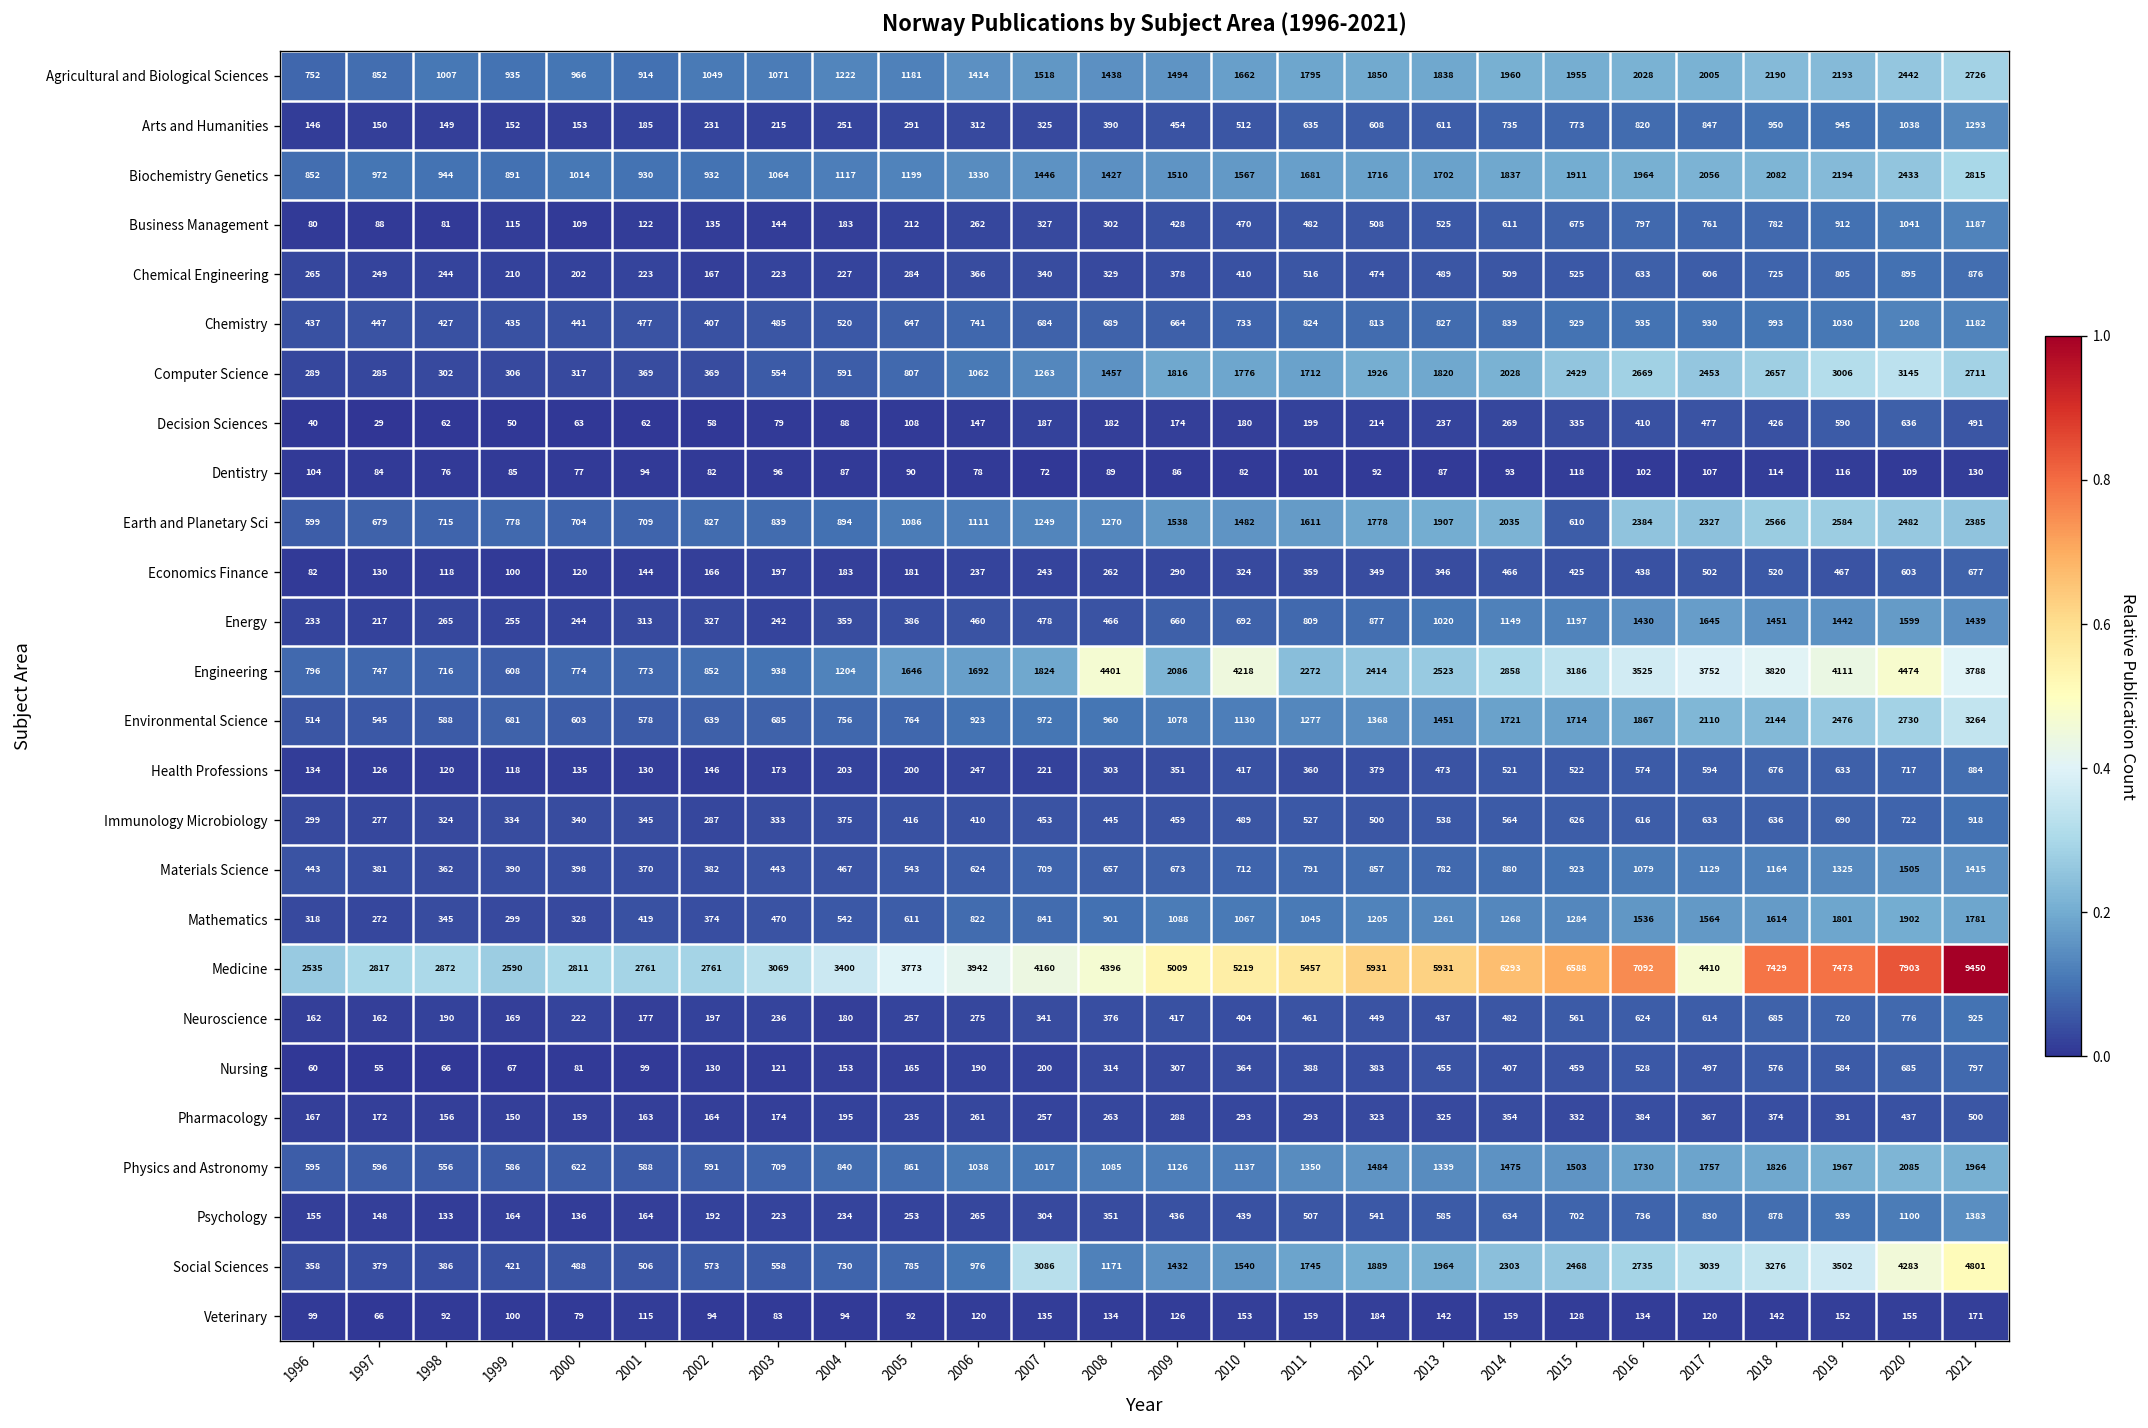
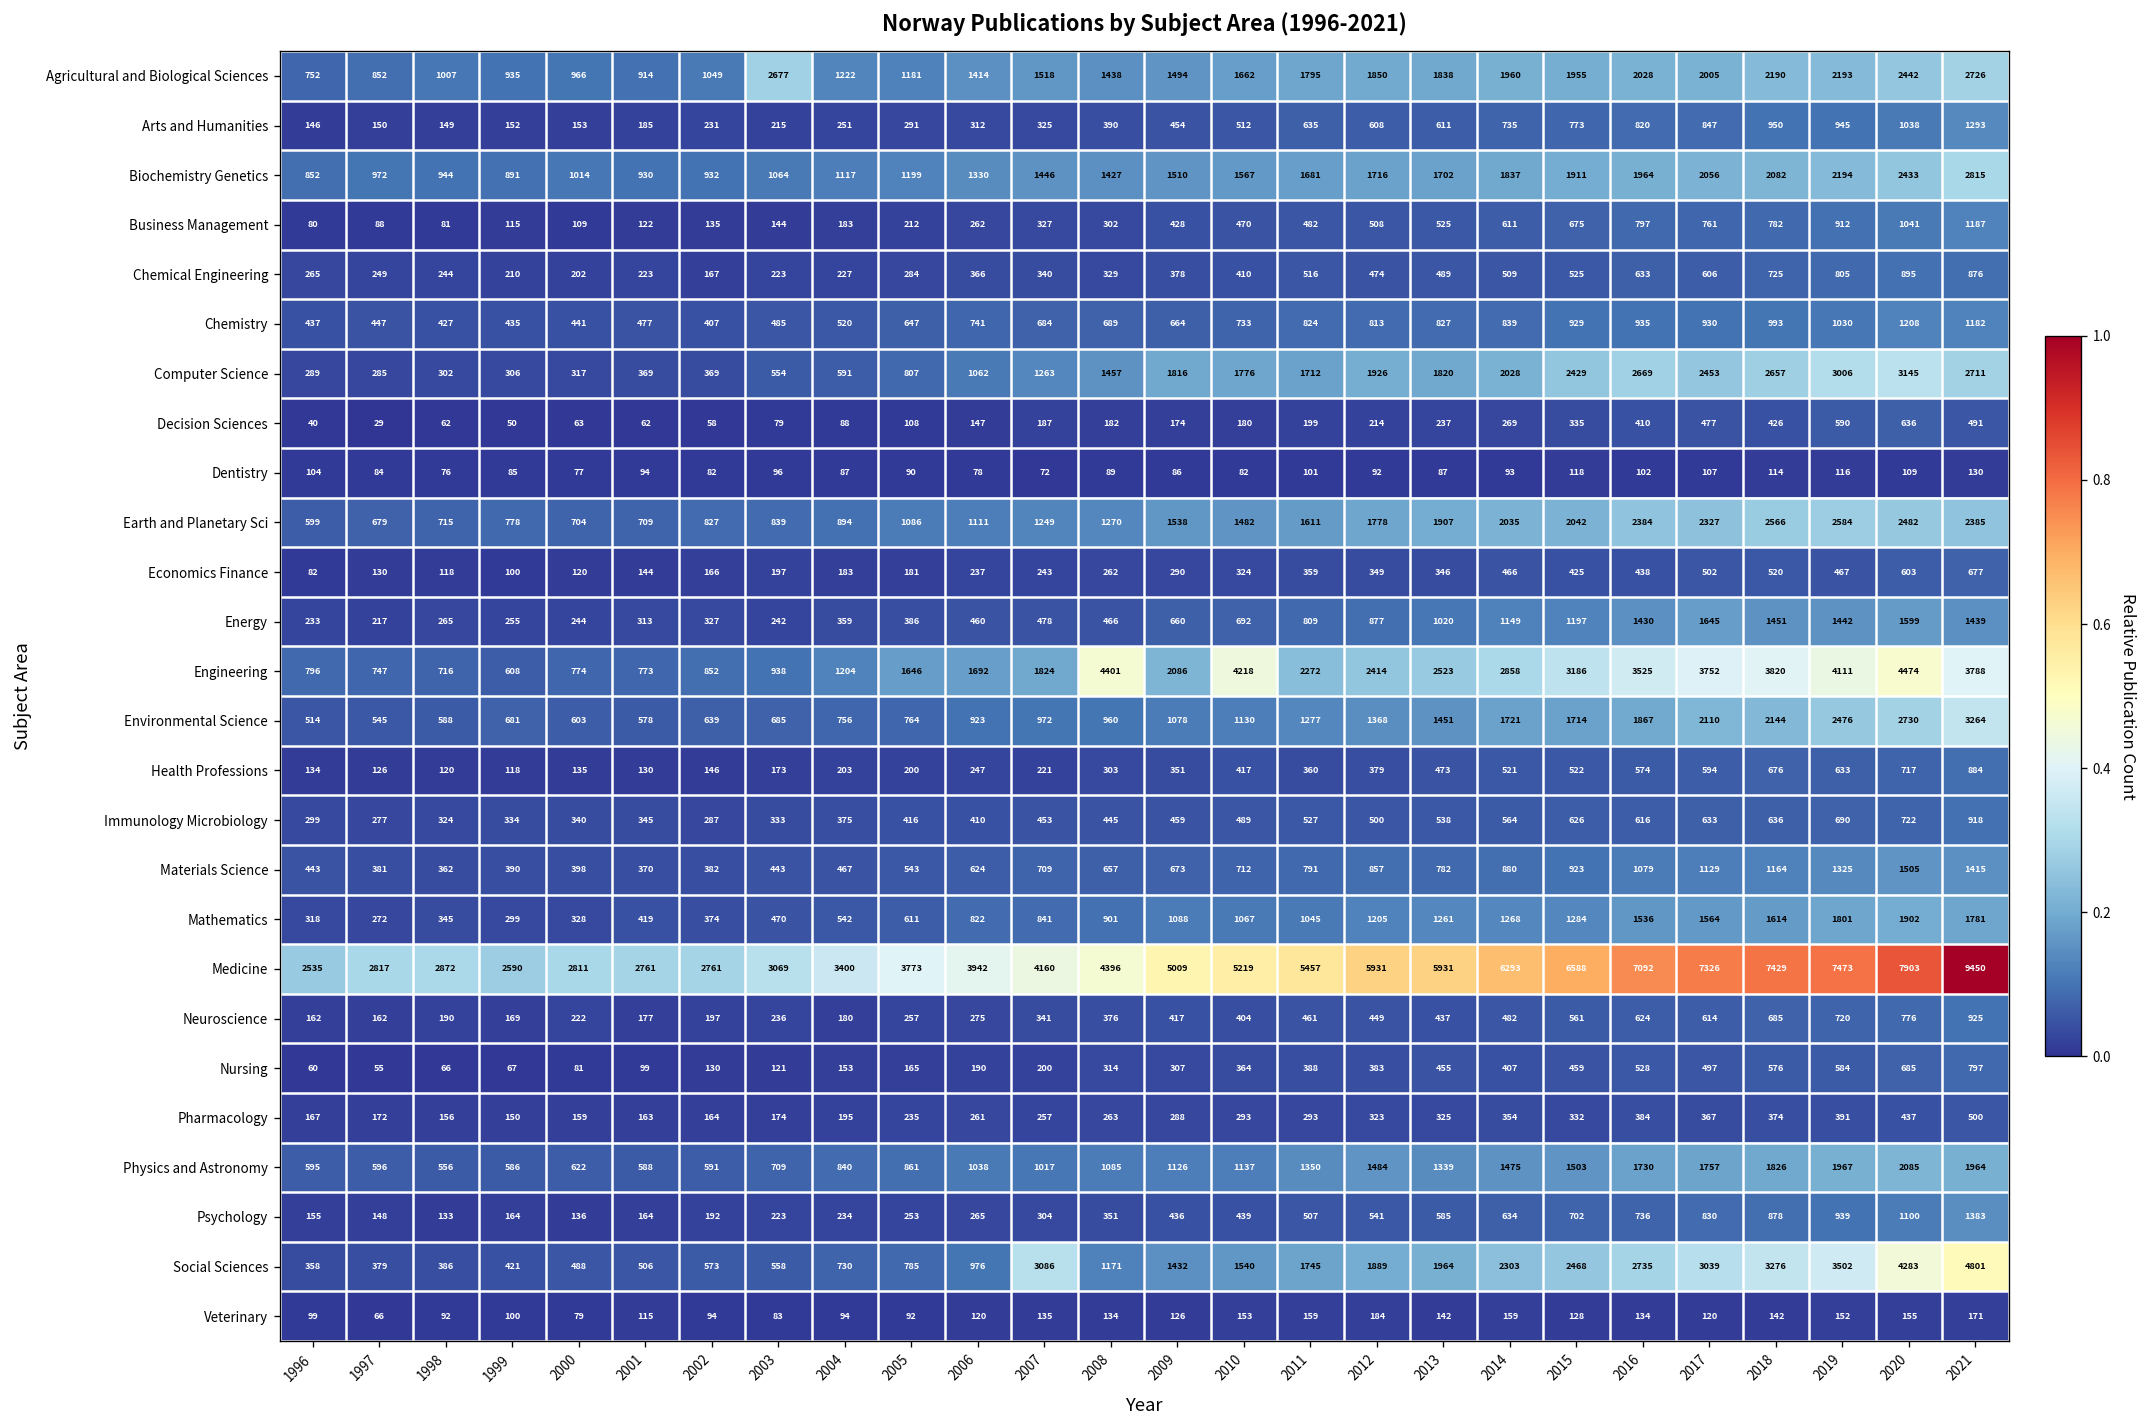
  {
    "Agricultural and Biological Sciences": {
      "1996": 752,
      "1997": 852,
      "1998": 1007,
      "1999": 935,
      "2000": 966,
      "2001": 914,
      "2002": 1049,
-     "2003": 1071,
+     "2003": 2677,
      "2004": 1222,
      "2005": 1181,
      "2006": 1414,
      "2007": 1518,
      "2008": 1438,
      "2009": 1494,
      "2010": 1662,
      "2011": 1795,
      "2012": 1850,
      "2013": 1838,
      "2014": 1960,
      "2015": 1955,
      "2016": 2028,
      "2017": 2005,
      "2018": 2190,
      "2019": 2193,
      "2020": 2442,
      "2021": 2726
    },
    "Earth and Planetary Sci": {
      "1996": 599,
      "1997": 679,
      "1998": 715,
      "1999": 778,
      "2000": 704,
      "2001": 709,
      "2002": 827,
      "2003": 839,
      "2004": 894,
      "2005": 1086,
      "2006": 1111,
      "2007": 1249,
      "2008": 1270,
      "2009": 1538,
      "2010": 1482,
      "2011": 1611,
      "2012": 1778,
      "2013": 1907,
      "2014": 2035,
-     "2015": 610,
+     "2015": 2042,
      "2016": 2384,
      "2017": 2327,
      "2018": 2566,
      "2019": 2584,
      "2020": 2482,
      "2021": 2385
    },
    "Medicine": {
      "1996": 2535,
      "1997": 2817,
      "1998": 2872,
      "1999": 2590,
      "2000": 2811,
      "2001": 2761,
      "2002": 2761,
      "2003": 3069,
      "2004": 3400,
      "2005": 3773,
      "2006": 3942,
      "2007": 4160,
      "2008": 4396,
      "2009": 5009,
      "2010": 5219,
      "2011": 5457,
      "2012": 5931,
      "2013": 5931,
      "2014": 6293,
      "2015": 6588,
      "2016": 7092,
-     "2017": 4410,
+     "2017": 7326,
      "2018": 7429,
      "2019": 7473,
      "2020": 7903,
      "2021": 9450
    }
  }
